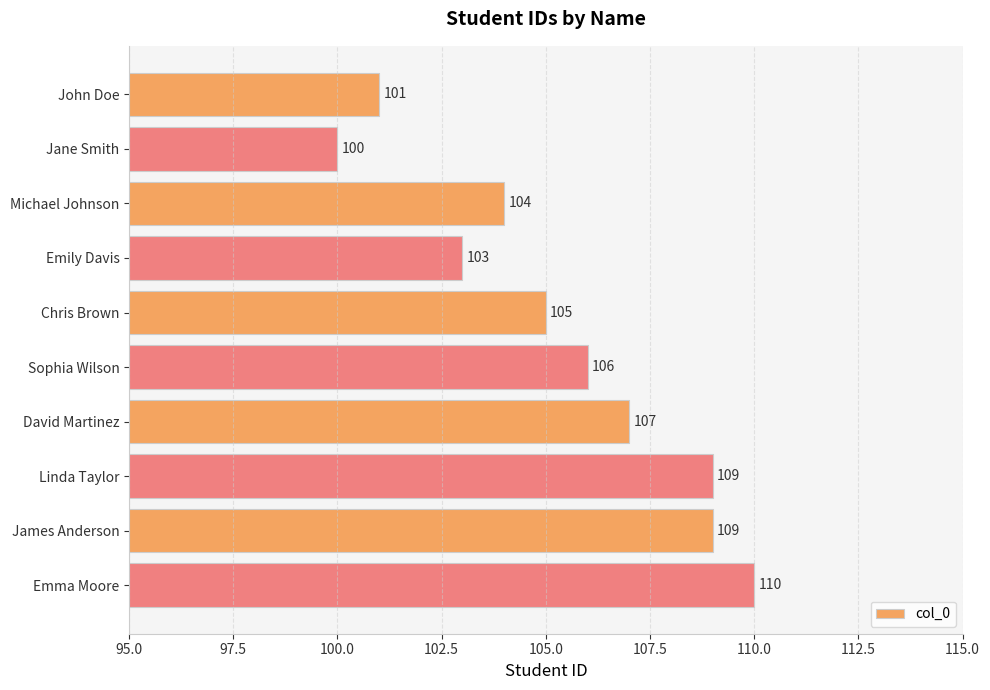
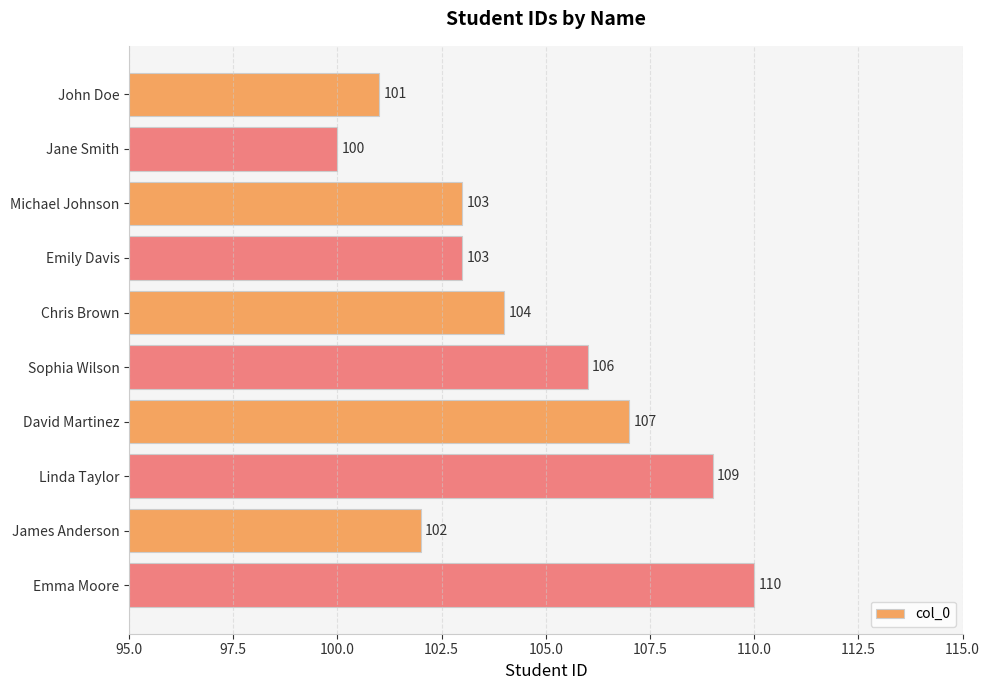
  {
    "John Doe": 101,
    "Jane Smith": 100,
-   "Michael Johnson": 104,
+   "Michael Johnson": 103,
    "Emily Davis": 103,
-   "Chris Brown": 105,
+   "Chris Brown": 104,
    "Sophia Wilson": 106,
    "David Martinez": 107,
    "Linda Taylor": 109,
-   "James Anderson": 109,
+   "James Anderson": 102,
    "Emma Moore": 110
  }
